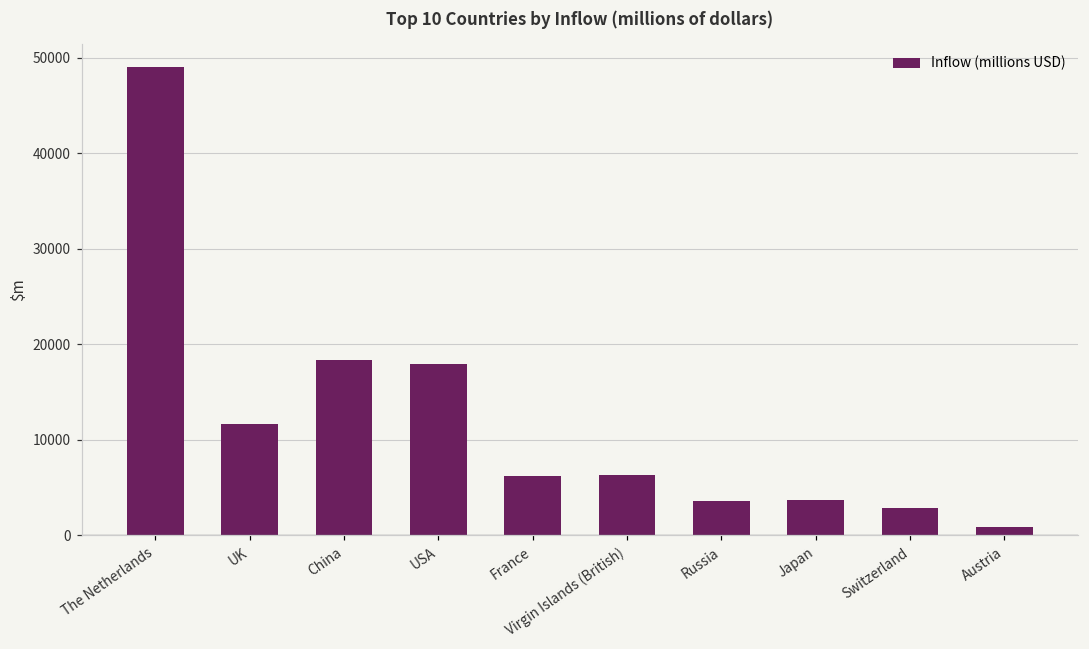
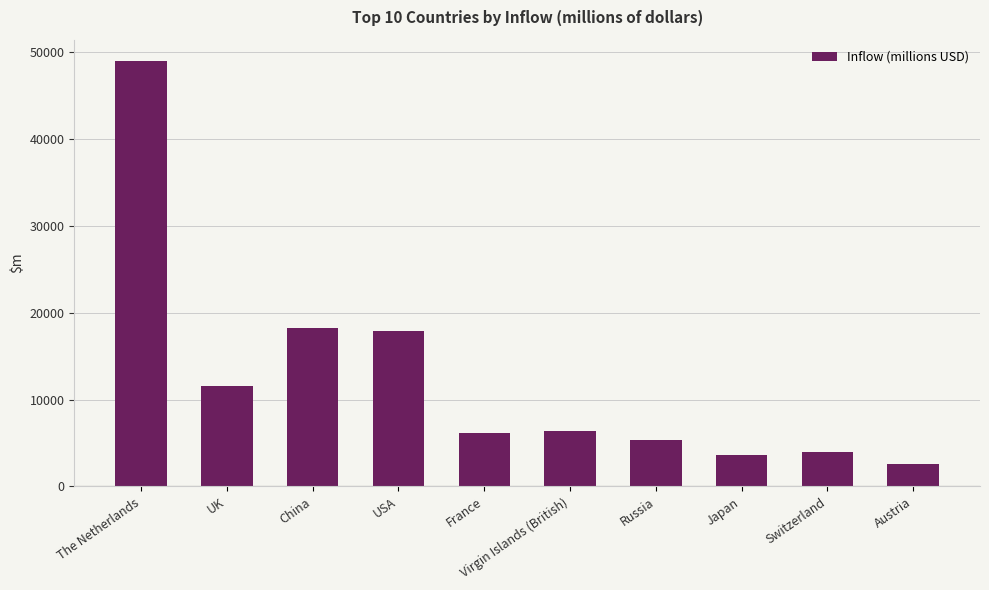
  {
    "The Netherlands": 49000,
    "UK": 12000,
    "China": 18000,
    "USA": 18000,
    "France": 6000,
    "Virgin Islands (British)": 6000,
-   "Russia": 4000,
+   "Russia": 5000,
    "Japan": 4000,
-   "Switzerland": 3000,
-   "Austria": 1000
+   "Switzerland": 4000,
+   "Austria": 3000
  }
